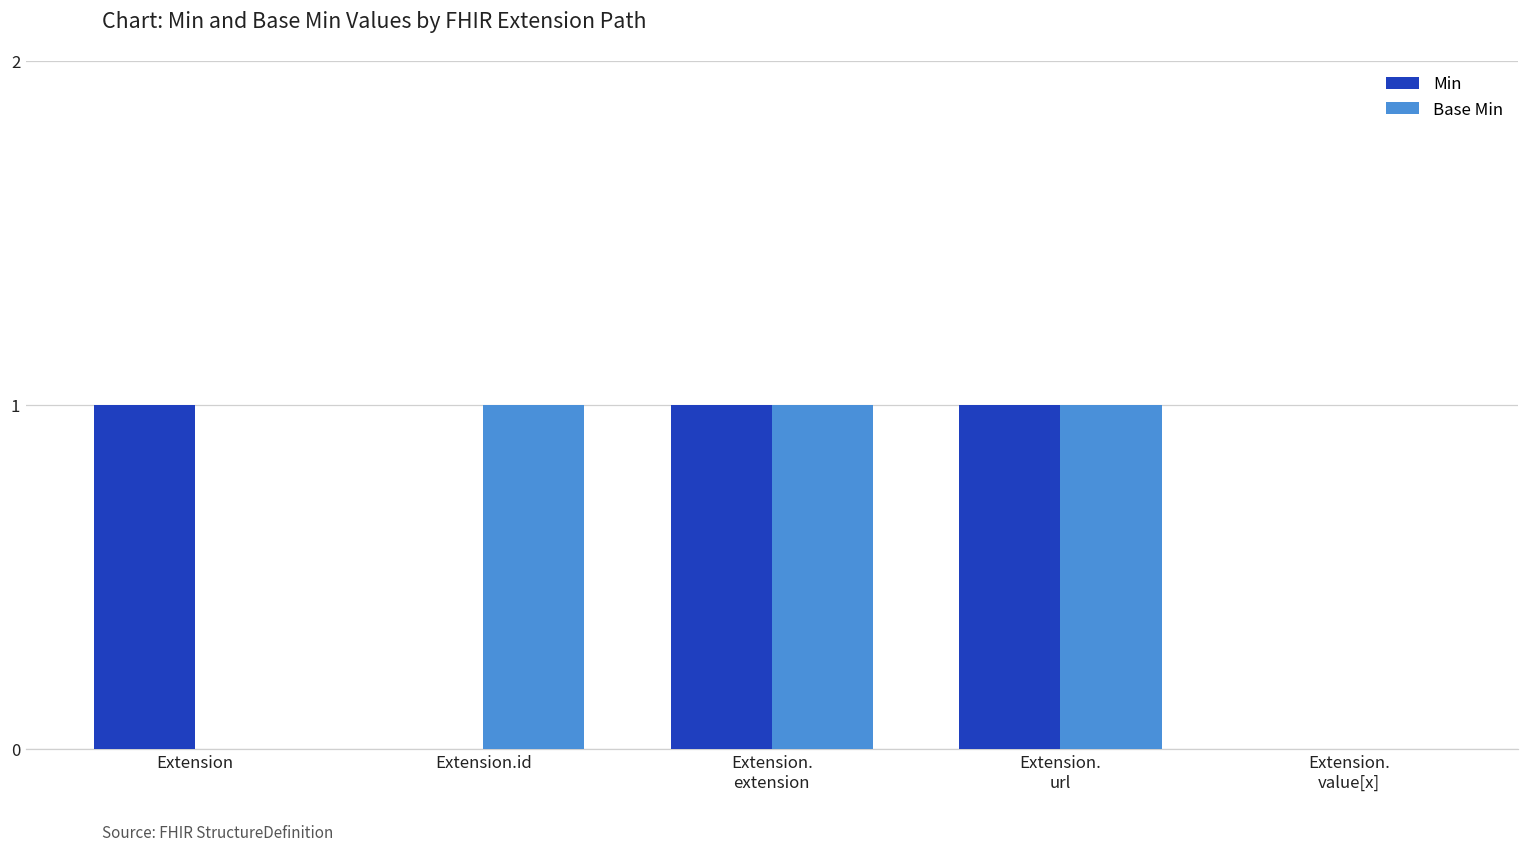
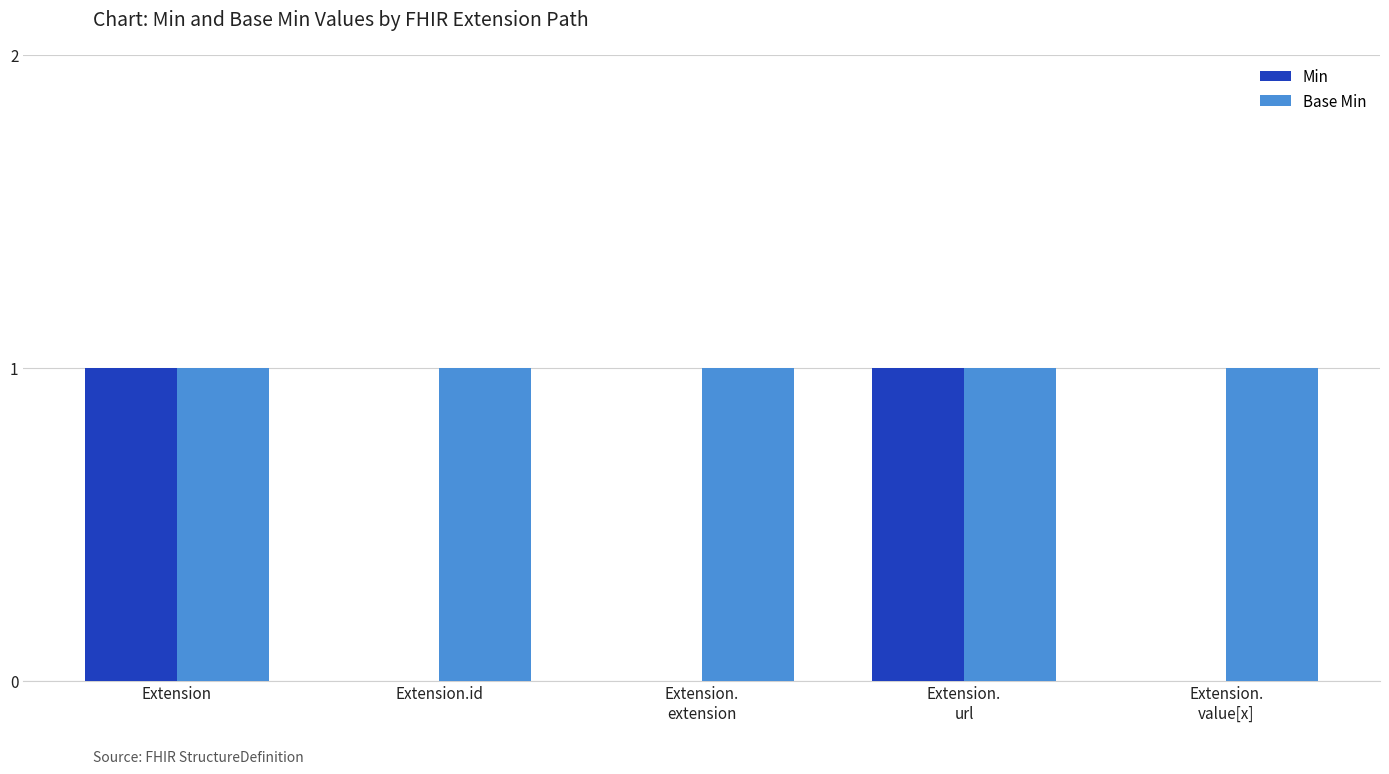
  {
    "Min": {
      "Extension": 1,
      "Extension.id": 0,
-     "Extension. extension": 1,
+     "Extension. extension": 0,
      "Extension. url": 1,
      "Extension. value[x]": 0
    },
    "Base Min": {
-     "Extension": 0,
+     "Extension": 1,
      "Extension.id": 1,
      "Extension. extension": 1,
      "Extension. url": 1,
-     "Extension. value[x]": 0
+     "Extension. value[x]": 1
    }
  }
